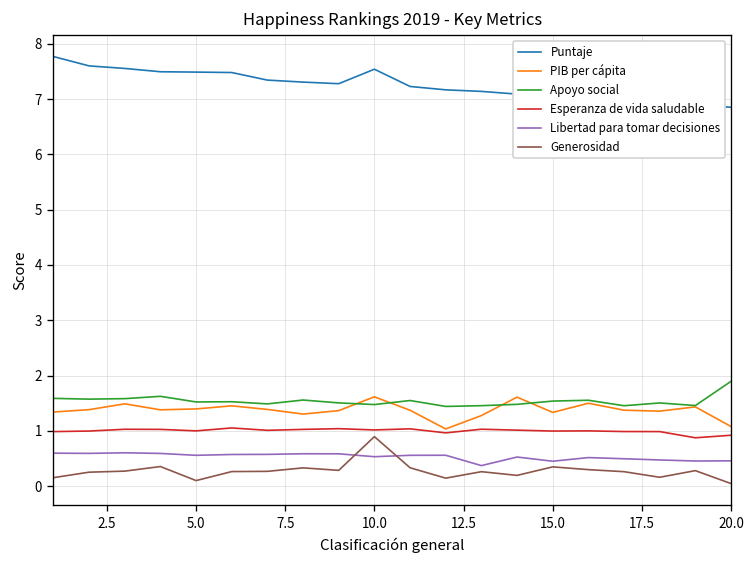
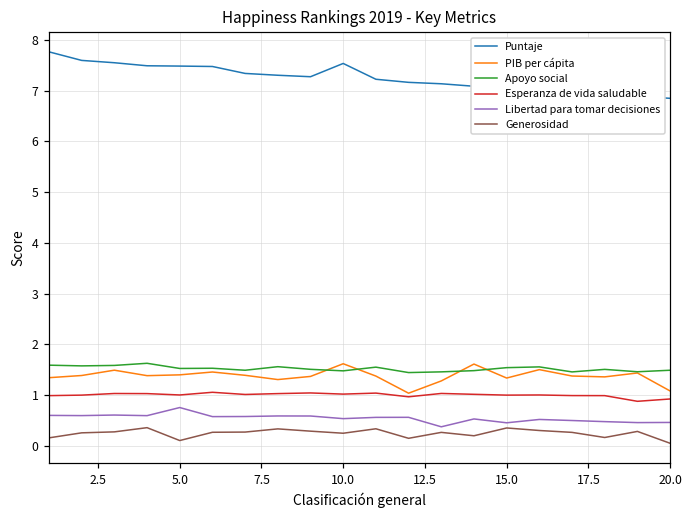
  {
    "Puntaje": {
      "5.0": 7.5,
      "10.0": 7.5,
      "20.0": 6.9
    },
    "PIB per cápita": {
      "5.0": 1.4,
      "10.0": 1.6,
      "15.0": 1.3,
      "20.0": 1.1
    },
    "Apoyo social": {
      "5.0": 1.5,
      "10.0": 1.5,
      "15.0": 1.5,
-     "20.0": 1.9
+     "20.0": 1.5
    },
    "Esperanza de vida saludable": {
      "5.0": 1.0,
      "10.0": 1.0,
      "15.0": 1.0,
      "20.0": 0.9
    },
    "Libertad para tomar decisiones": {
-     "5.0": 0.6,
+     "5.0": 0.8,
      "10.0": 0.5,
      "15.0": 0.5,
      "20.0": 0.5
    },
    "Generosidad": {
      "5.0": 0.1,
-     "10.0": 0.9,
+     "10.0": 0.2,
      "15.0": 0.3,
      "20.0": 0.0
    }
  }
